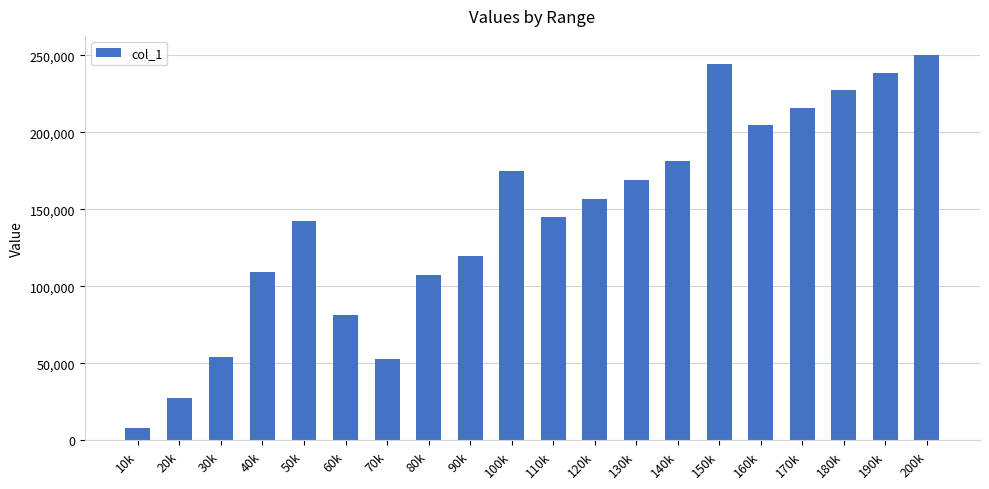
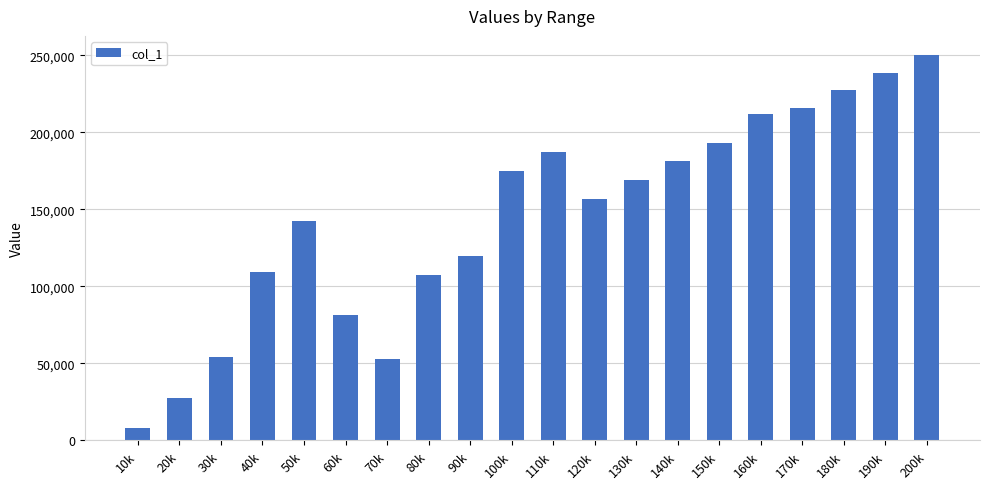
  {
    "10k": "8,000",
    "20k": "28,000",
    "30k": "54,000",
    "40k": "109,000",
    "50k": "142,000",
    "60k": "81,000",
    "70k": "53,000",
    "80k": "107,000",
    "90k": "120,000",
    "100k": "175,000",
-   "110k": "145,000",
+   "110k": "187,000",
    "120k": "157,000",
    "130k": "169,000",
    "140k": "181,000",
-   "150k": "244,000",
-   "160k": "205,000",
+   "150k": "193,000",
+   "160k": "212,000",
    "170k": "216,000",
    "180k": "227,000",
    "190k": "239,000",
    "200k": "250,000"
  }
